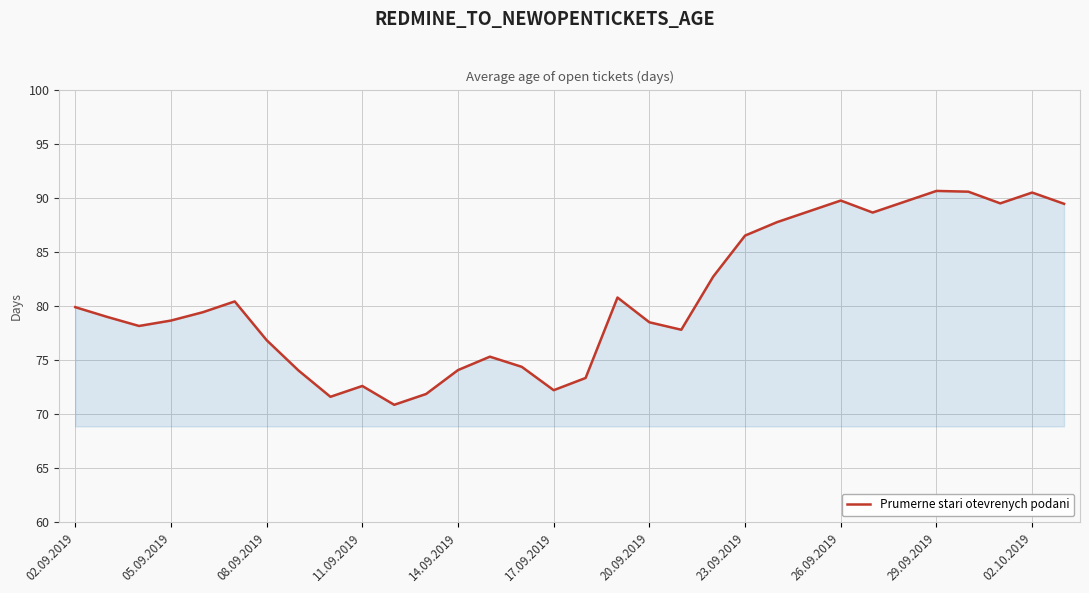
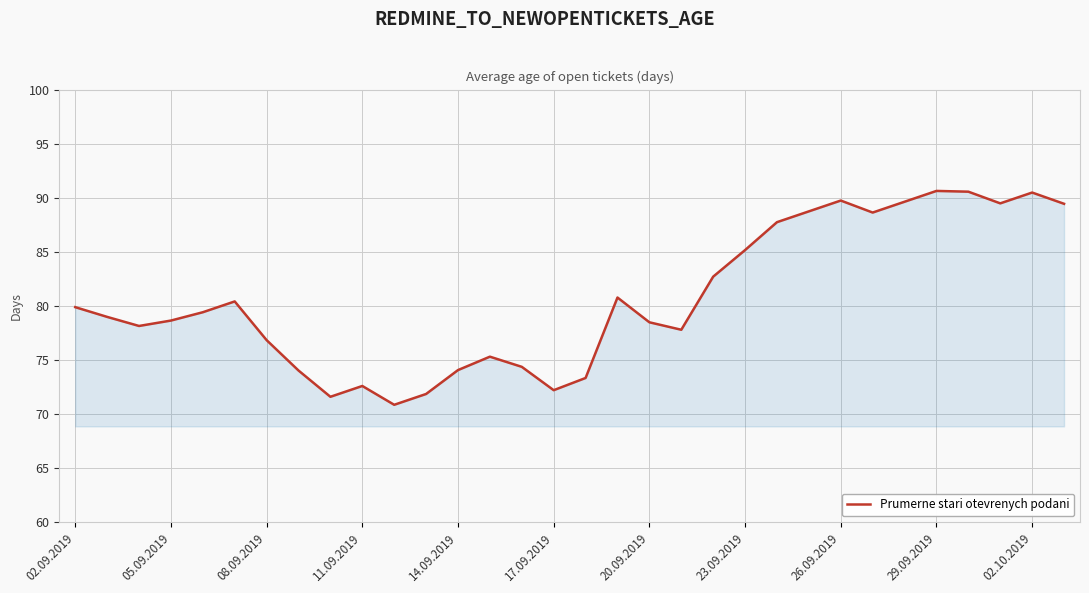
  {
    "02.09.2019": 79.9,
    "05.09.2019": 78.6,
    "08.09.2019": 76.8,
    "11.09.2019": 72.6,
    "14.09.2019": 74.1,
    "17.09.2019": 72.2,
    "20.09.2019": 78.5,
-   "23.09.2019": 86.5,
+   "23.09.2019": 85.2,
    "26.09.2019": 89.7,
    "29.09.2019": 90.6,
    "02.10.2019": 90.5
  }
